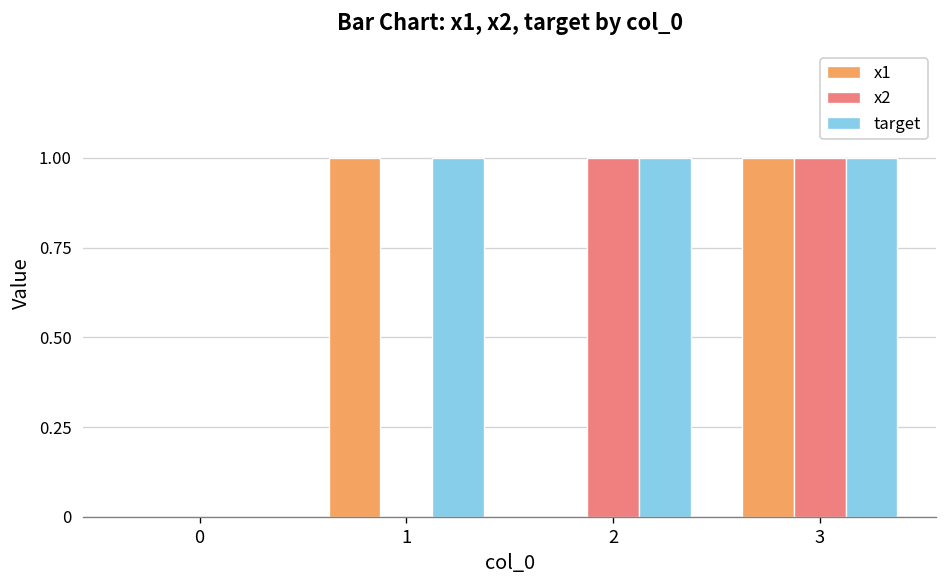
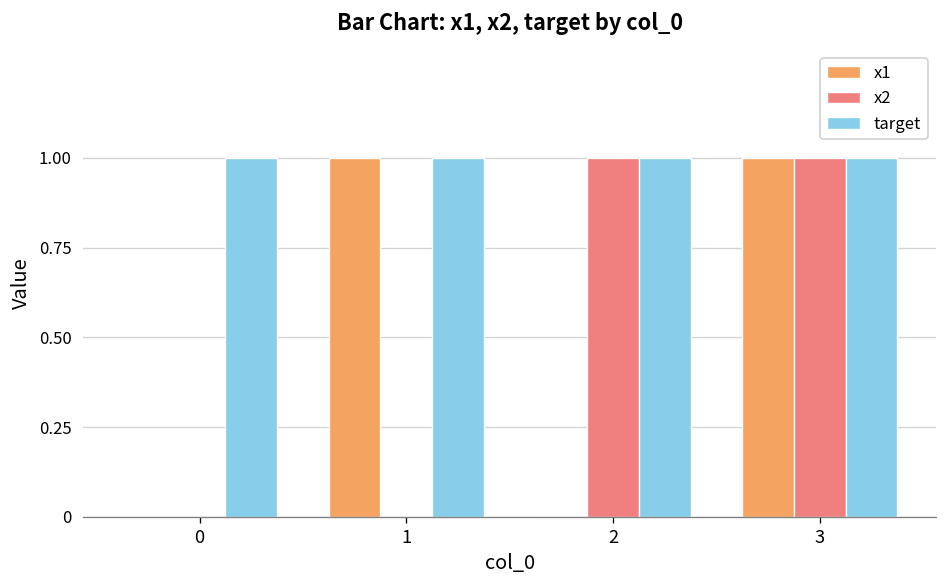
  {
    "target": {
-     "0": 0,
+     "0": 1,
      "1": 1,
      "2": 1,
      "3": 1
    }
  }
